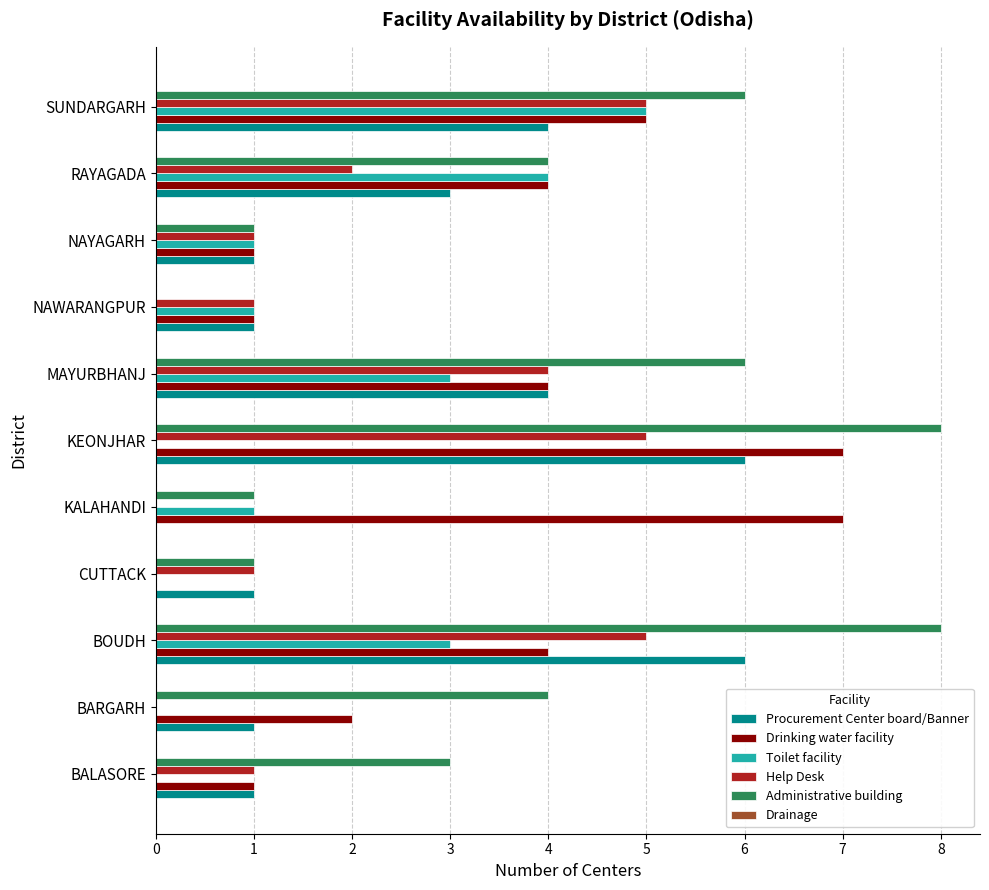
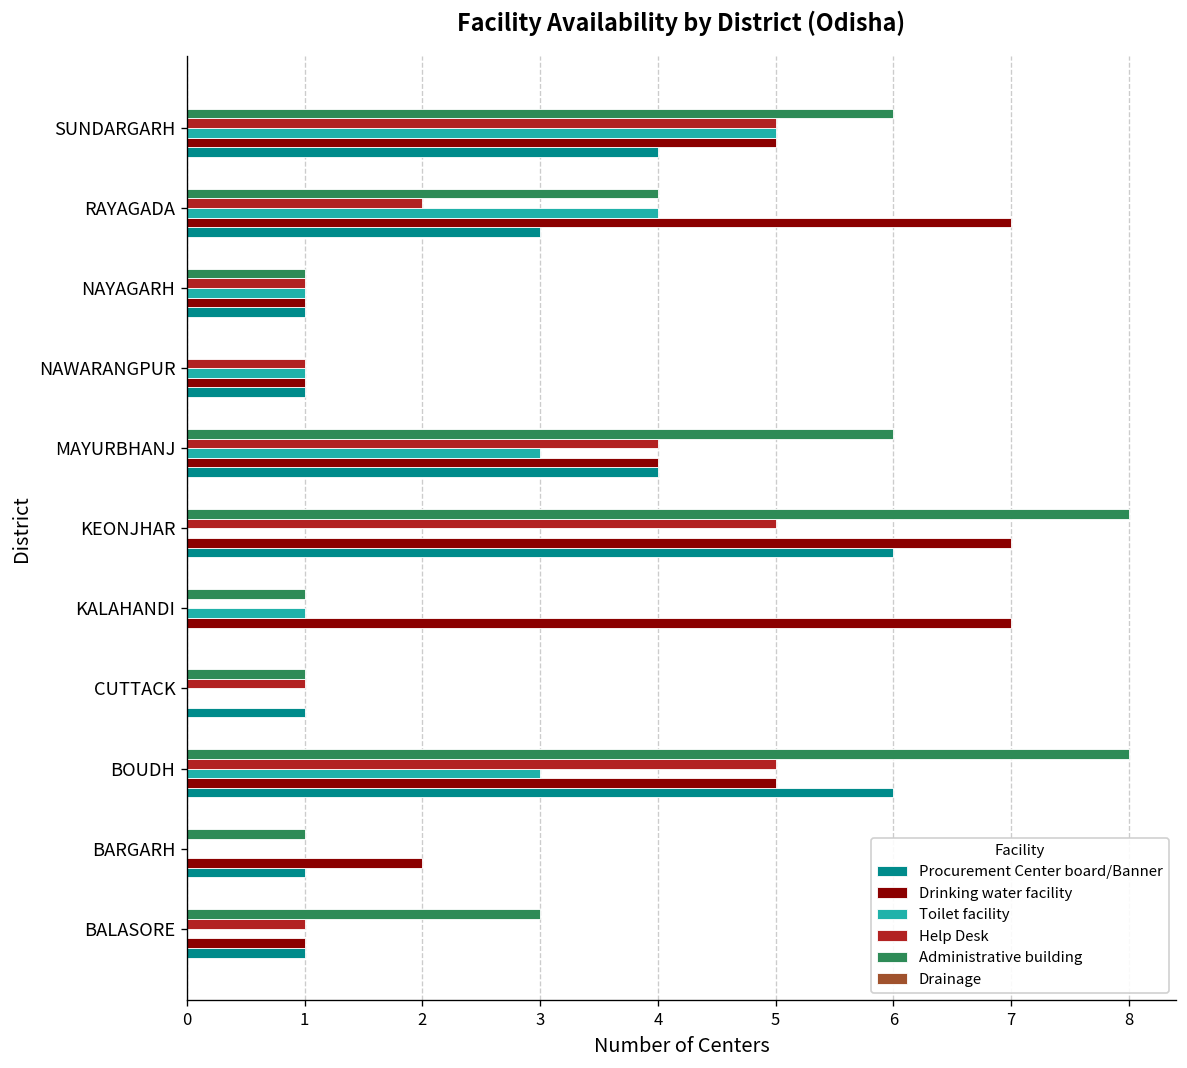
  {
    "Drinking water facility": {
      "SUNDARGARH": 5,
-     "RAYAGADA": 4,
+     "RAYAGADA": 7,
      "NAYAGARH": 1,
      "NAWARANGPUR": 1,
      "MAYURBHANJ": 4,
      "KEONJHAR": 7,
      "KALAHANDI": 7,
      "CUTTACK": 0,
-     "BOUDH": 4,
+     "BOUDH": 5,
      "BARGARH": 2,
      "BALASORE": 1
    },
    "Administrative building": {
      "SUNDARGARH": 6,
      "RAYAGADA": 4,
      "NAYAGARH": 1,
      "NAWARANGPUR": 0,
      "MAYURBHANJ": 6,
      "KEONJHAR": 8,
      "KALAHANDI": 1,
      "CUTTACK": 1,
      "BOUDH": 8,
-     "BARGARH": 4,
+     "BARGARH": 1,
      "BALASORE": 3
    }
  }
